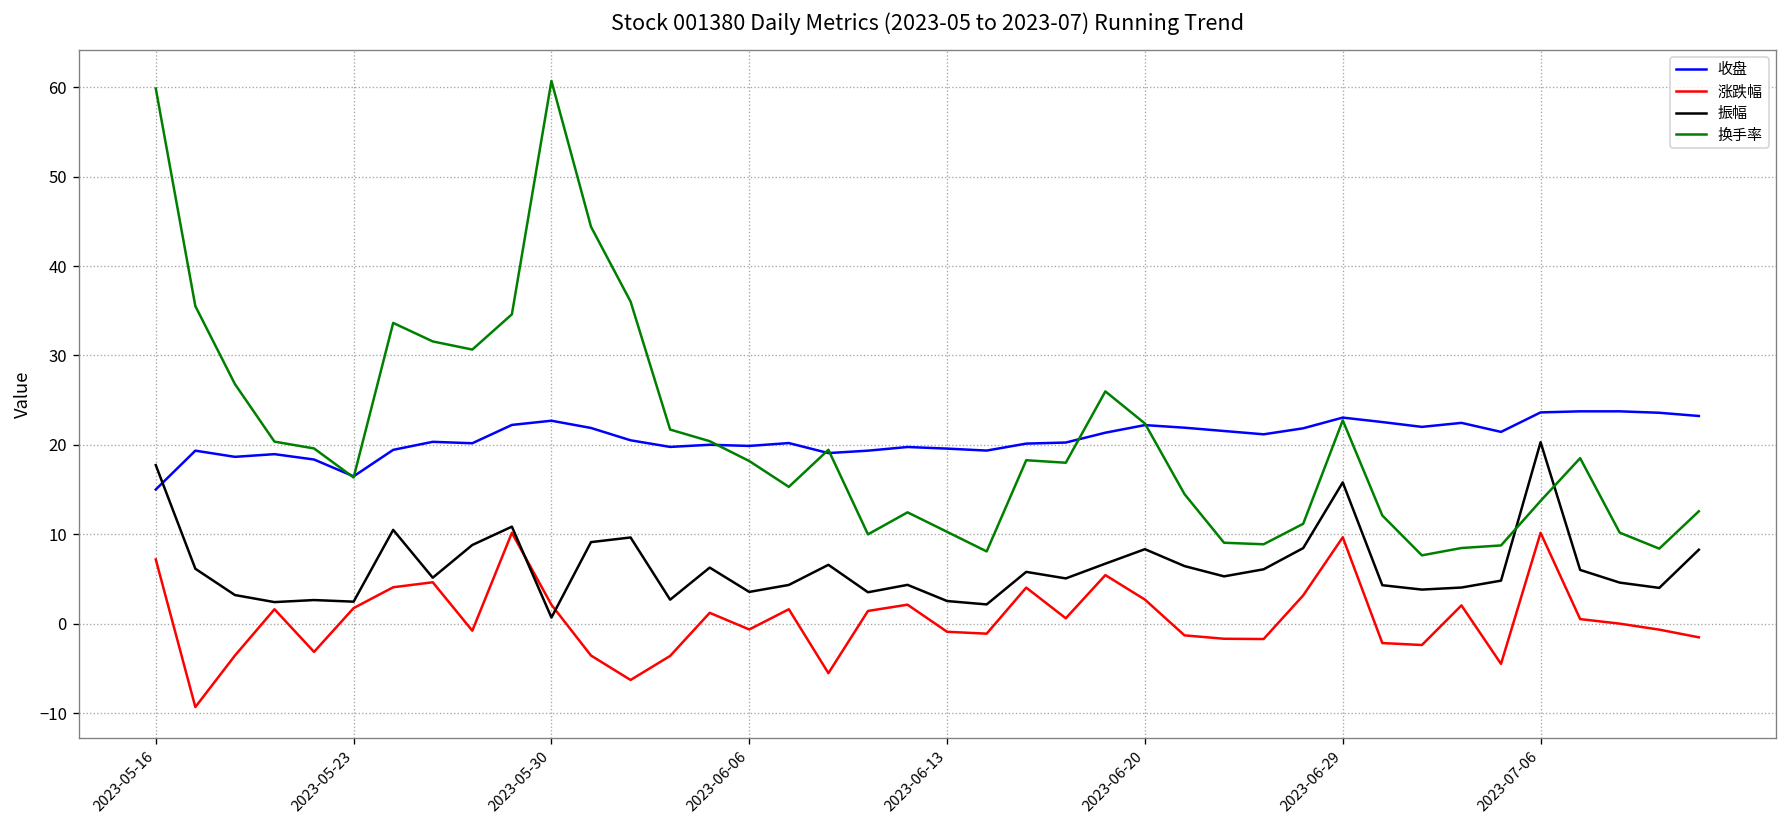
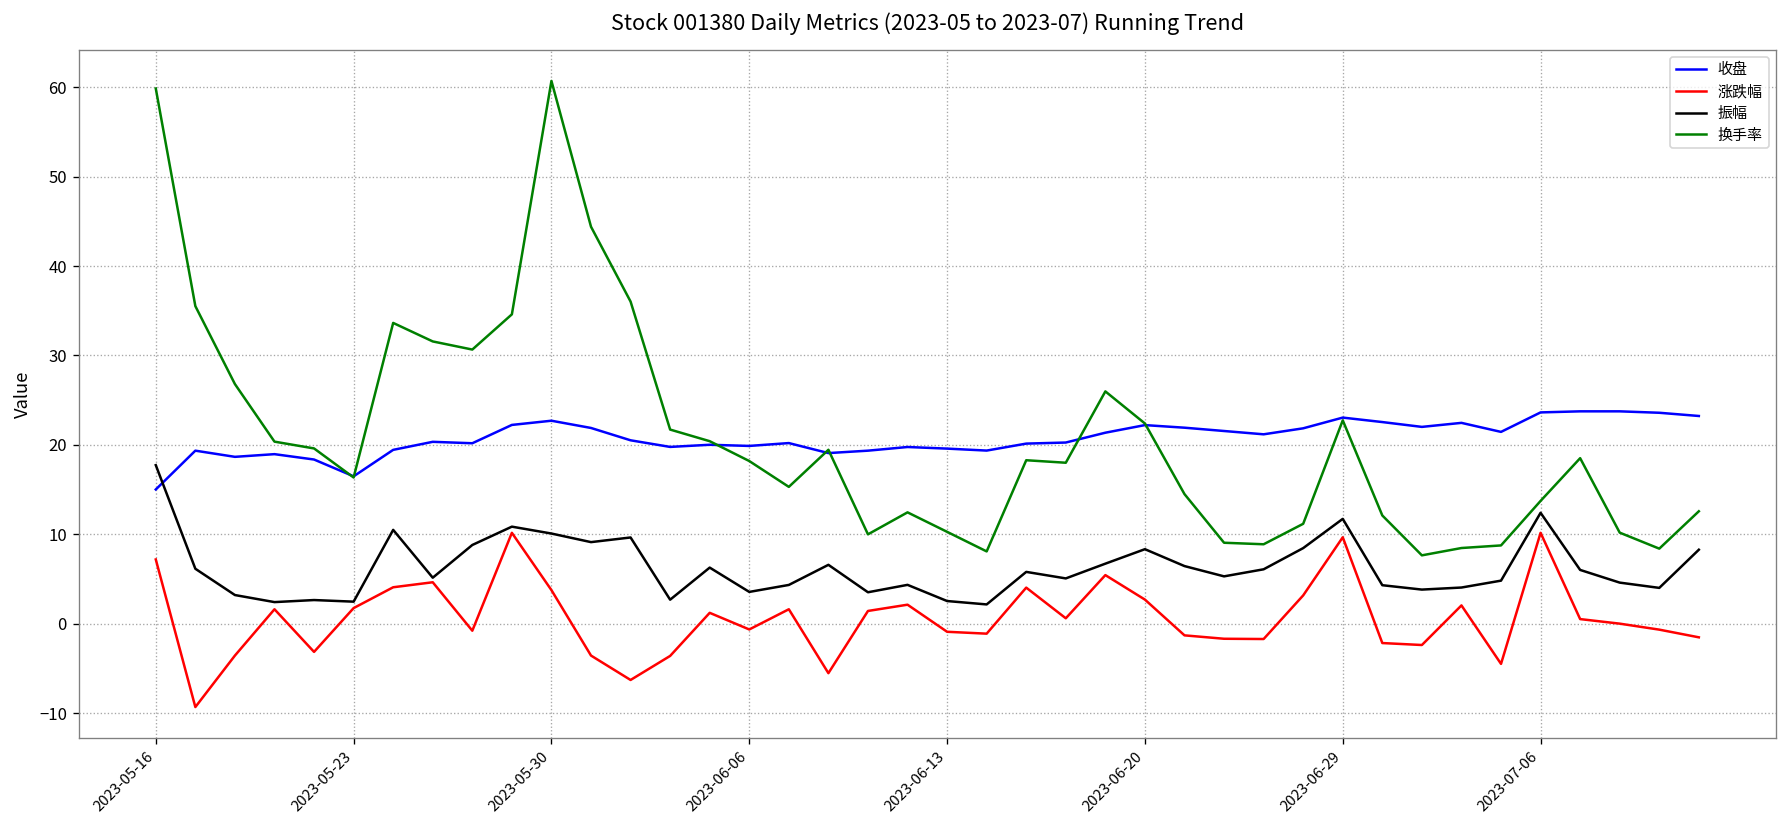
  {
    "收盘": {
      "2023-05-16": 15,
      "2023-05-30": 23,
      "2023-06-06": 20,
      "2023-06-13": 20,
      "2023-07-06": 24
    },
    "涨跌幅": {
      "2023-05-16": 7,
      "2023-05-23": 2,
-     "2023-05-30": 2,
+     "2023-05-30": 4,
      "2023-06-06": -1,
      "2023-06-13": -1,
      "2023-06-20": 3,
      "2023-06-29": 10,
      "2023-07-06": 10
    },
    "振幅": {
      "2023-05-16": 18,
      "2023-05-23": 2,
-     "2023-05-30": 1,
+     "2023-05-30": 10,
      "2023-06-06": 4,
      "2023-06-13": 3,
      "2023-06-20": 8,
-     "2023-06-29": 16,
-     "2023-07-06": 20
+     "2023-06-29": 12,
+     "2023-07-06": 12
    },
    "换手率": {
      "2023-05-16": 60,
      "2023-05-30": 61,
      "2023-06-06": 18,
      "2023-06-13": 10,
      "2023-07-06": 14
    }
  }
